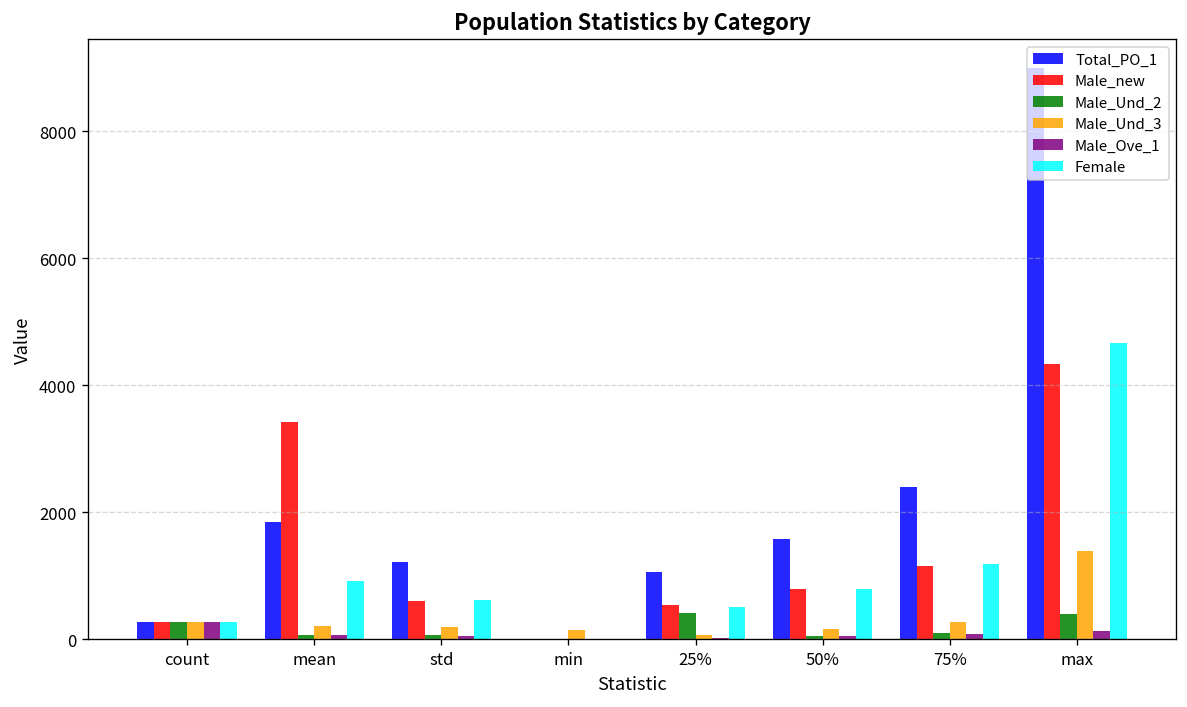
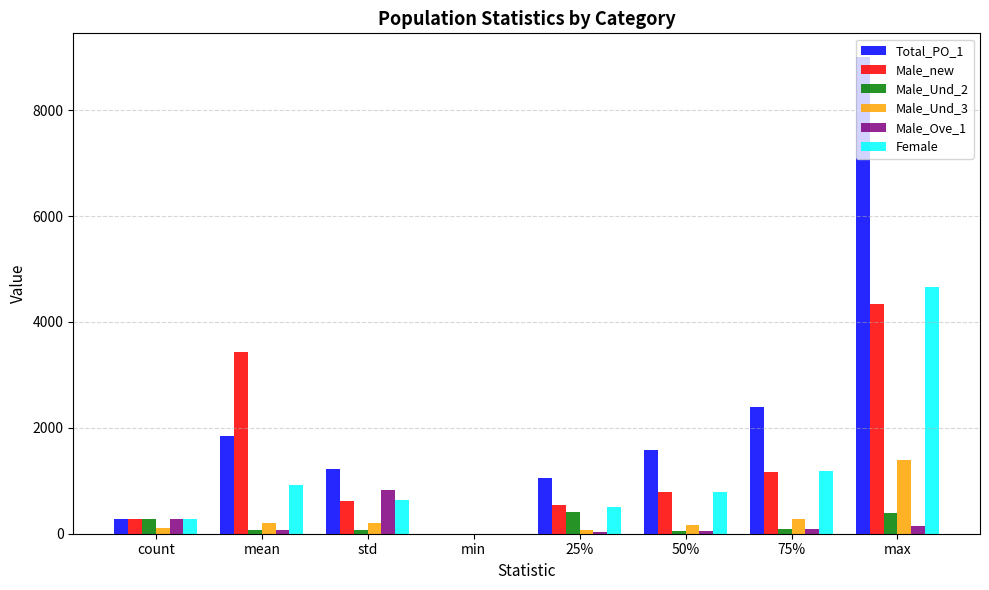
  {
    "Total_PO_1": {
      "count": 300,
      "mean": 1900,
      "std": 1200,
      "min": 0,
      "25%": 1100,
      "50%": 1600,
      "75%": 2400
    },
    "Male_new": {
      "count": 300,
      "mean": 3400,
      "std": 600,
      "min": 0,
      "25%": 500,
      "50%": 800,
      "75%": 1200,
      "max": 4300
    },
    "Male_Und_2": {
      "count": 300,
      "mean": 100,
      "std": 100,
      "min": 0,
      "25%": 400,
      "75%": 100,
      "max": 400
    },
    "Male_Und_3": {
-     "count": 300,
+     "count": 100,
      "mean": 200,
      "std": 200,
-     "min": 200,
+     "min": 0,
      "25%": 100,
      "50%": 200,
      "75%": 300,
      "max": 1400
    },
    "Male_Ove_1": {
      "count": 300,
      "mean": 100,
-     "std": 100,
+     "std": 800,
      "min": 0,
      "50%": 100,
      "75%": 100,
      "max": 100
    },
    "Female": {
      "count": 300,
      "mean": 900,
      "std": 600,
      "min": 0,
      "25%": 500,
      "50%": 800,
      "75%": 1200,
      "max": 4700
    }
  }
